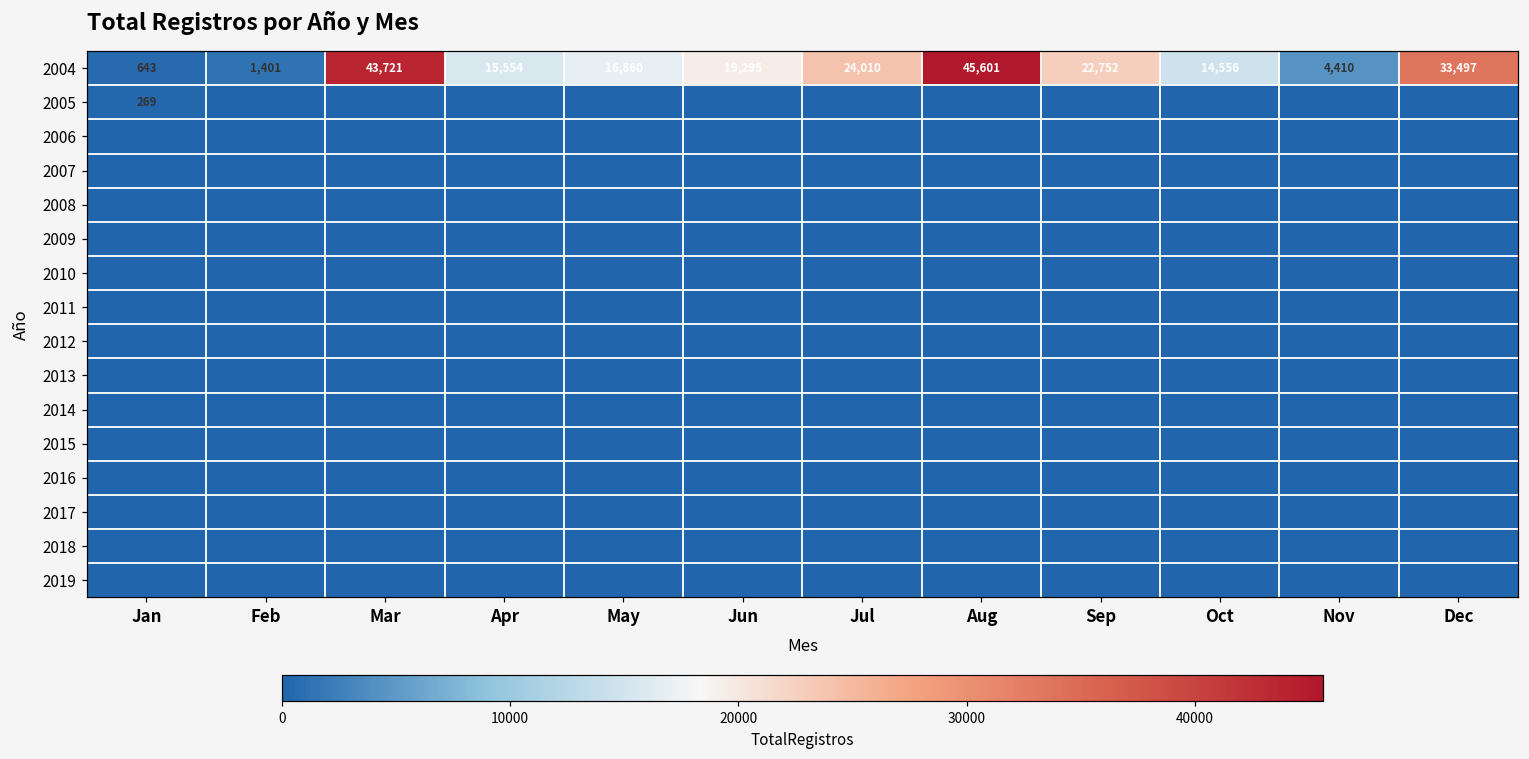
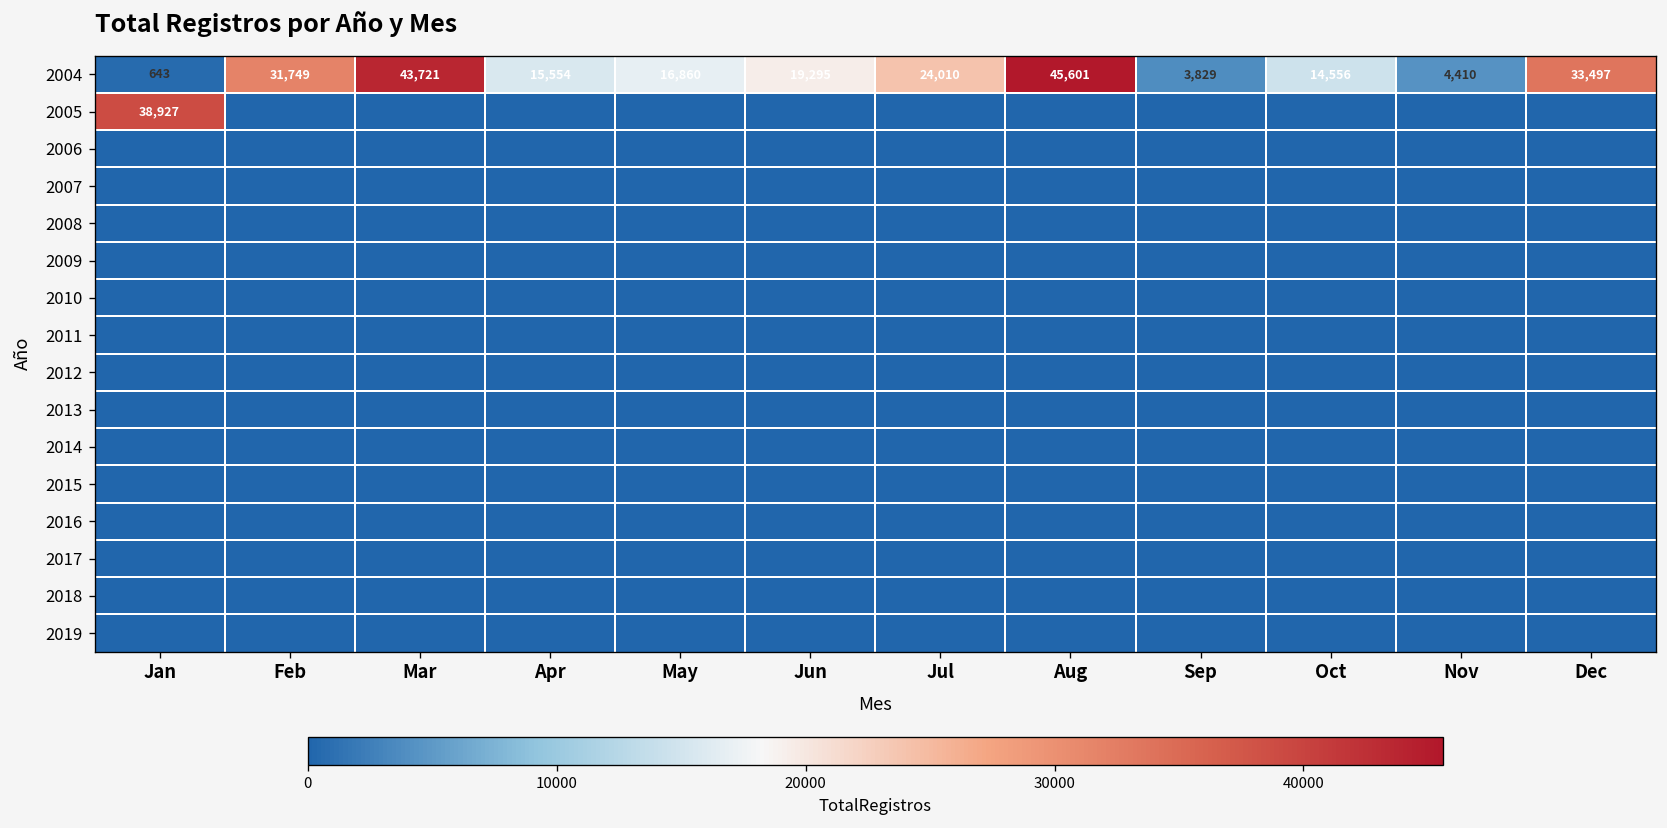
  {
    "2004": {
      "Jan": "643",
-     "Feb": "1,401",
+     "Feb": "31,749",
      "Mar": "43,721",
      "Jul": "24,010",
      "Aug": "45,601",
-     "Sep": "22,752",
+     "Sep": "3,829",
      "Oct": "14,556",
      "Nov": "4,410",
      "Dec": "33,497"
    },
    "2005": {
-     "Jan": "269"
+     "Jan": "38,927"
    }
  }
